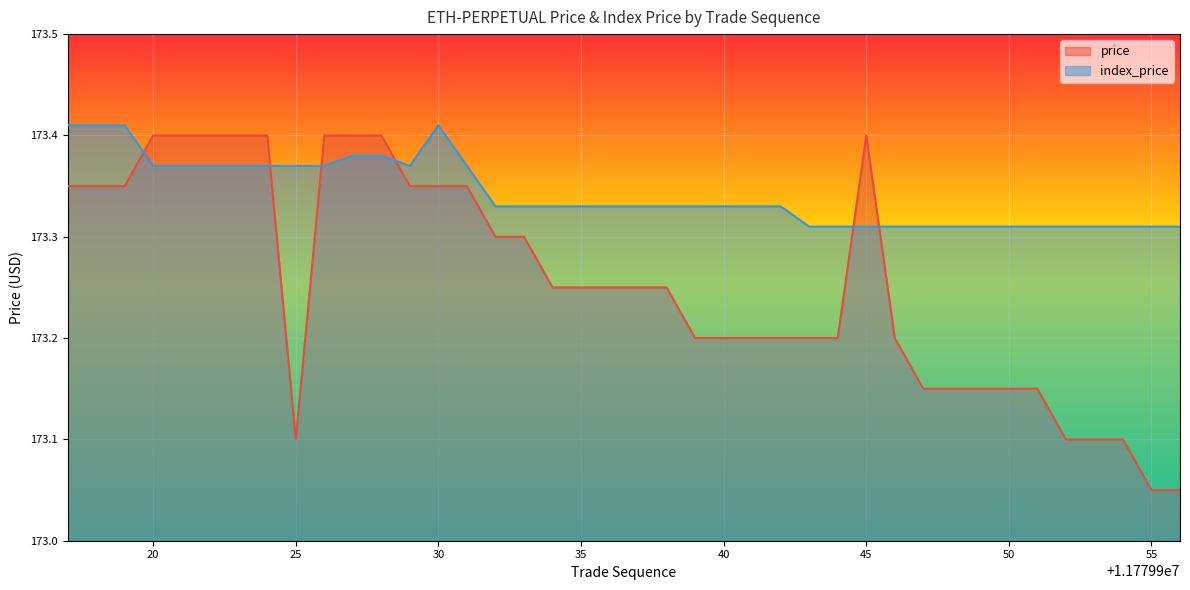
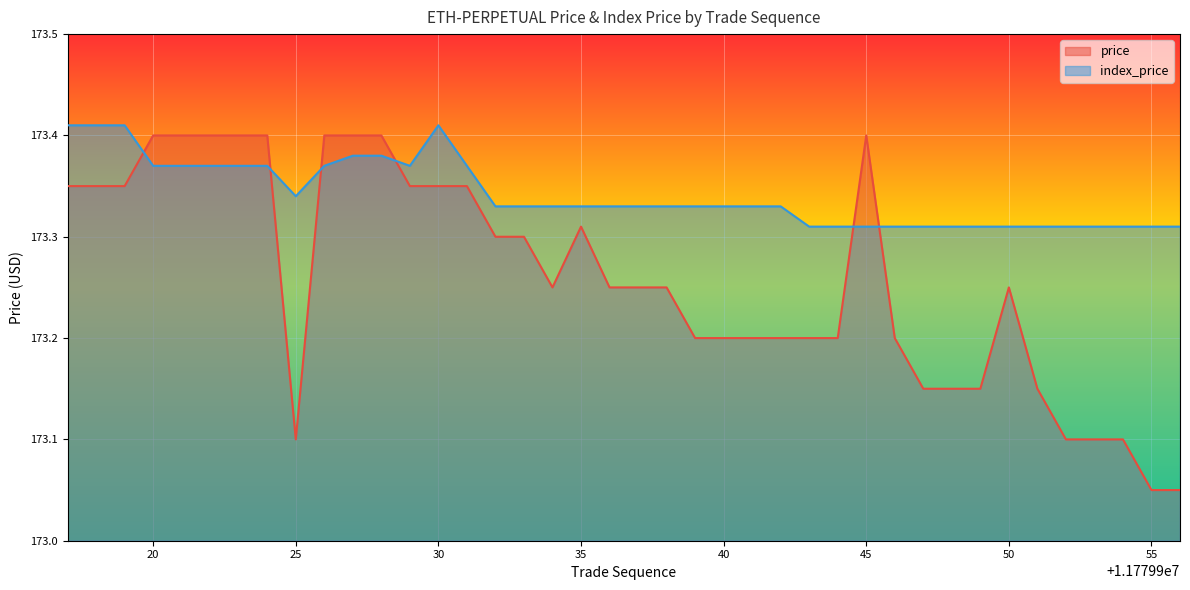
  {
    "price": {
      "20": 173.40,
      "25": 173.10,
      "30": 173.35,
-     "35": 173.25,
+     "35": 173.31,
      "40": 173.20,
      "45": 173.40,
-     "50": 173.15,
+     "50": 173.25,
      "55": 173.05
    },
    "index_price": {
      "20": 173.37,
-     "25": 173.37,
+     "25": 173.34,
      "30": 173.41,
      "35": 173.33,
      "40": 173.33,
      "45": 173.31,
      "50": 173.31,
      "55": 173.31
    }
  }
